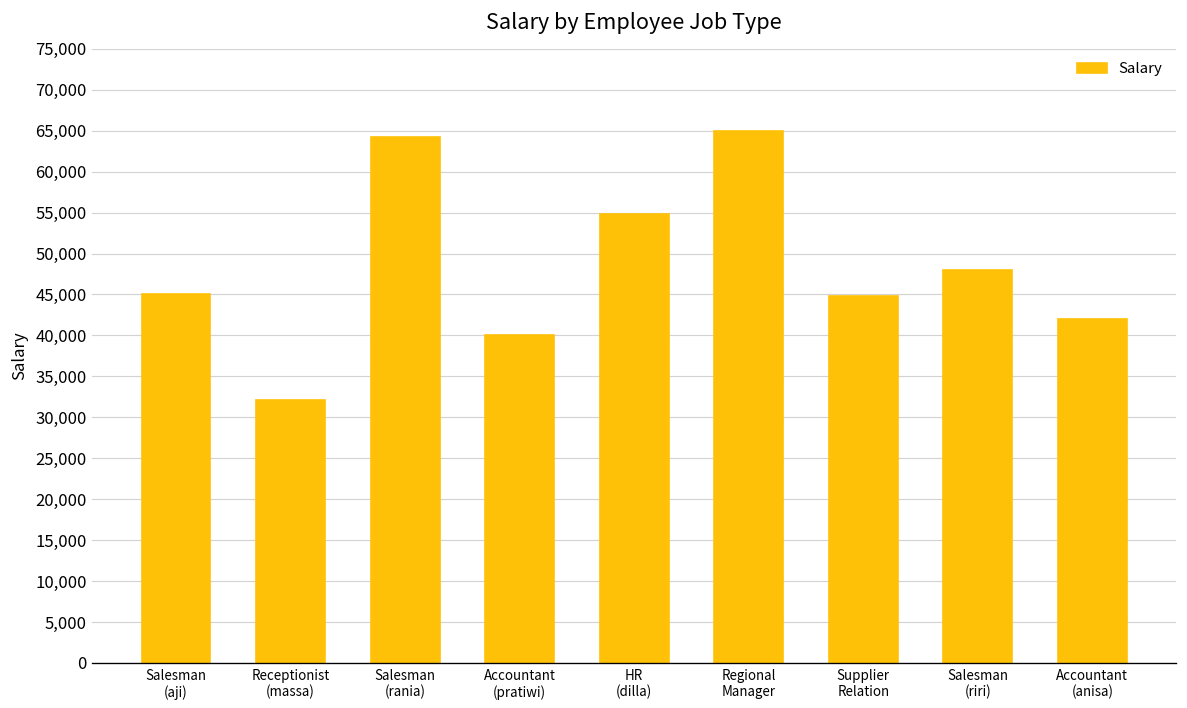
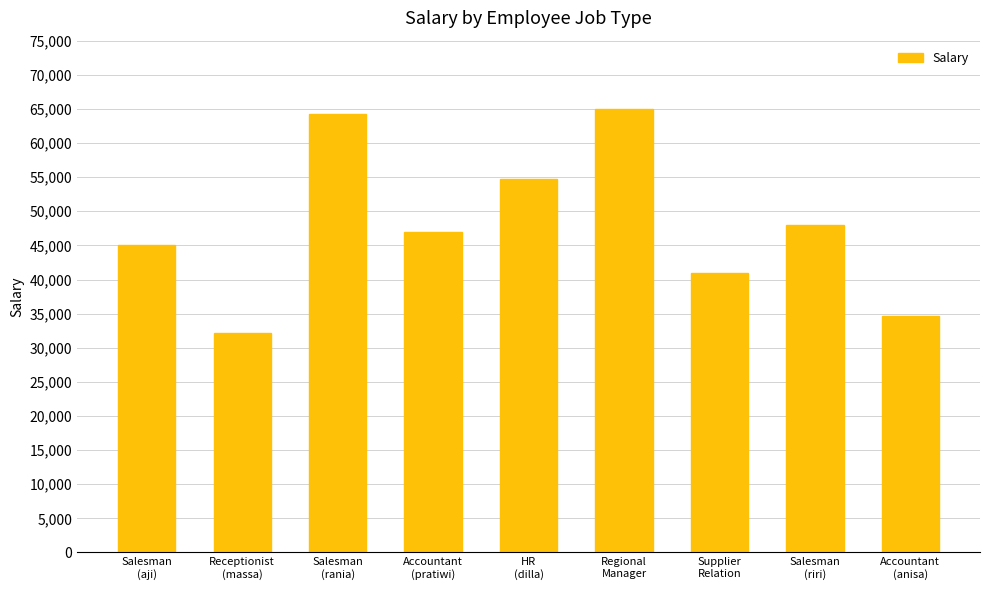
  {
    "Salesman (aji)": "45,000",
    "Receptionist (massa)": "32,000",
    "Salesman (rania)": "64,000",
-   "Accountant (pratiwi)": "40,000",
+   "Accountant (pratiwi)": "47,000",
    "HR (dilla)": "55,000",
    "Regional Manager": "65,000",
-   "Supplier Relation": "45,000",
+   "Supplier Relation": "41,000",
    "Salesman (riri)": "48,000",
-   "Accountant (anisa)": "42,000"
+   "Accountant (anisa)": "35,000"
  }
